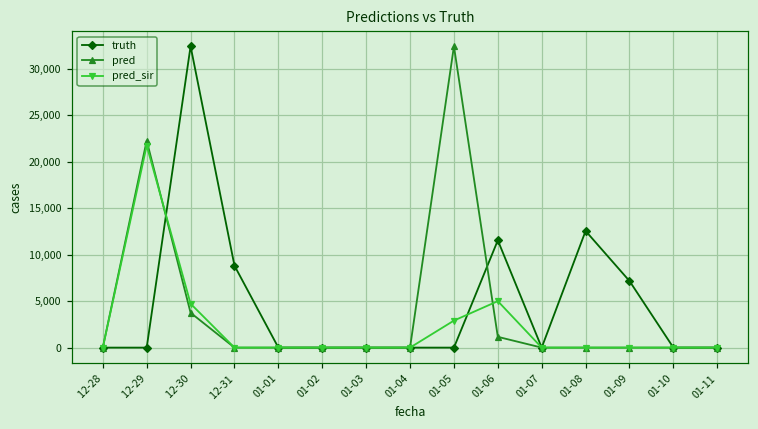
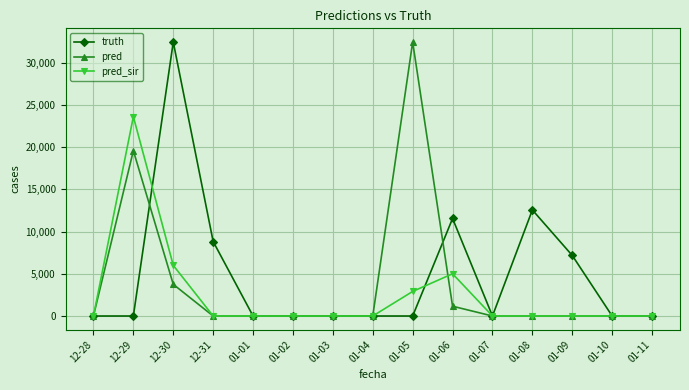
  {
    "truth": {
      "12-29": "0",
      "12-30": "32,000",
      "12-31": "9,000",
      "01-05": "0",
      "01-06": "12,000",
      "01-08": "13,000",
      "01-09": "7,000"
    },
    "pred": {
-     "12-29": "22,000",
+     "12-29": "20,000",
      "12-30": "4,000",
      "01-05": "32,000",
      "01-06": "1,000"
    },
    "pred_sir": {
-     "12-29": "22,000",
-     "12-30": "5,000",
+     "12-29": "24,000",
+     "12-30": "6,000",
      "01-05": "3,000",
      "01-06": "5,000"
    }
  }
